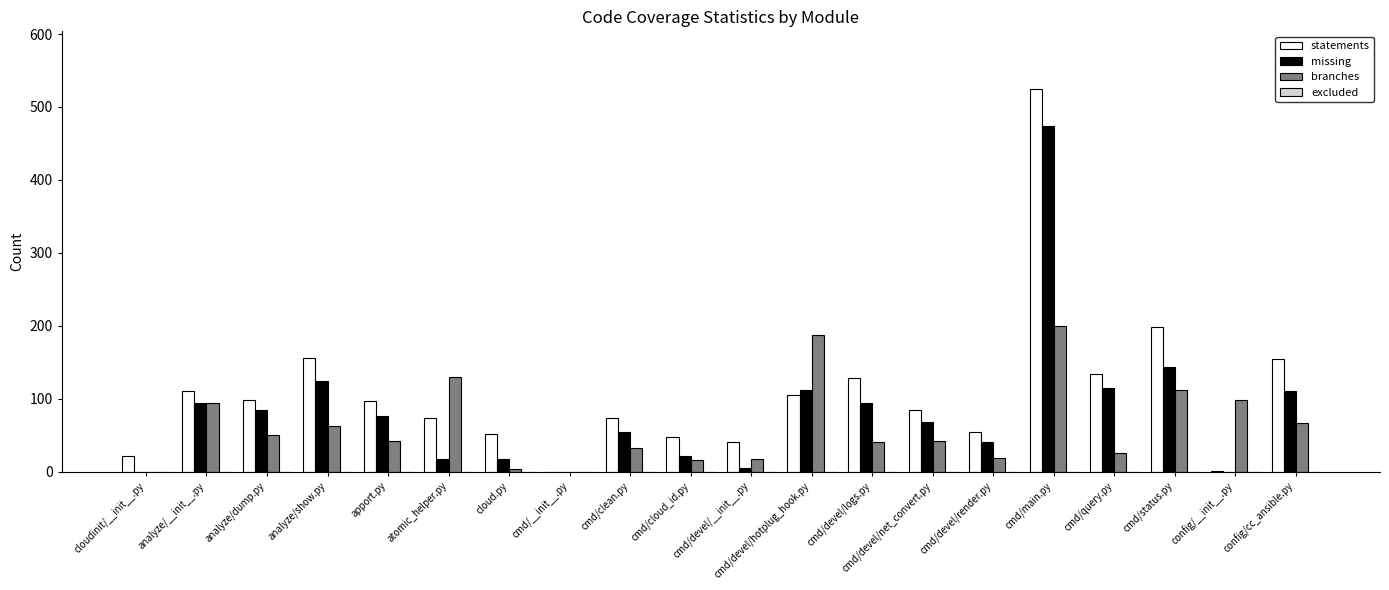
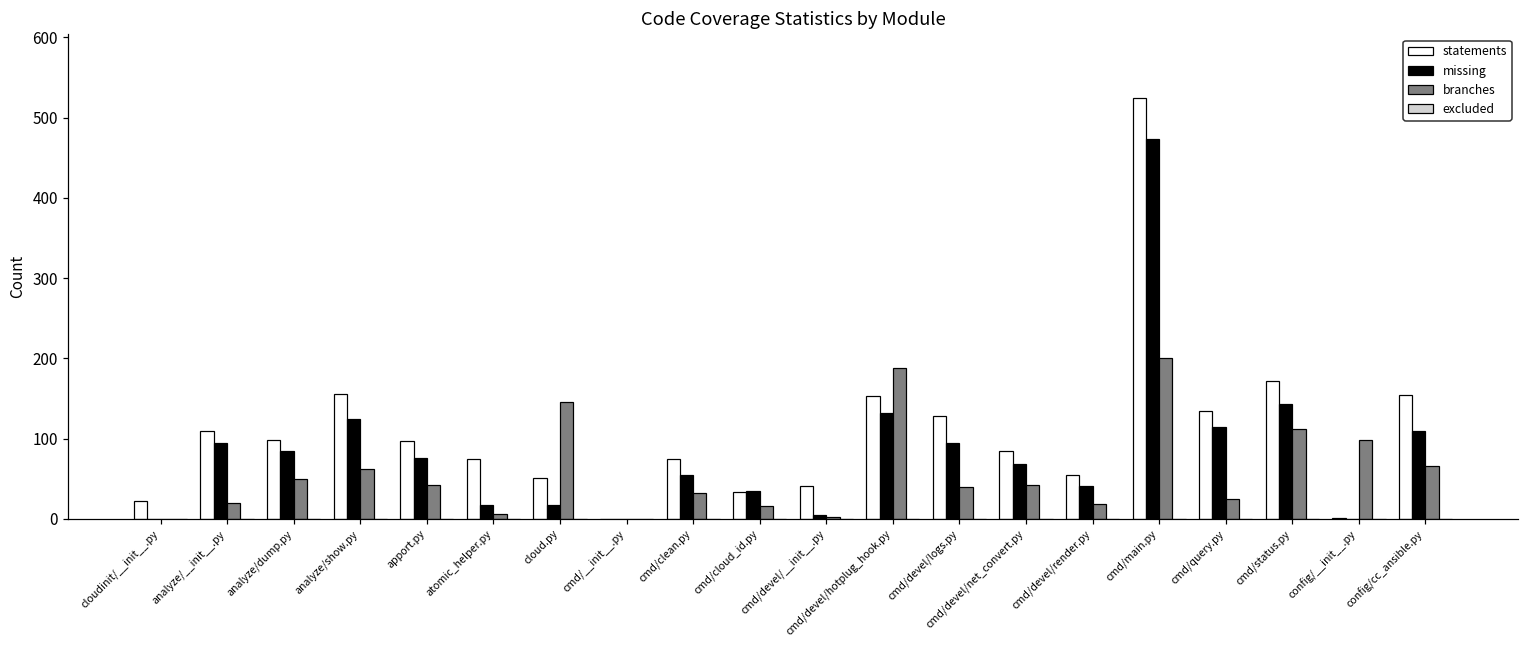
  {
    "statements": {
      "cloudinit/__init__.py": 20,
      "analyze/__init__.py": 110,
      "analyze/dump.py": 100,
      "analyze/show.py": 160,
      "apport.py": 100,
      "atomic_helper.py": 70,
      "cloud.py": 50,
      "cmd/__init__.py": 0,
      "cmd/clean.py": 70,
-     "cmd/cloud_id.py": 50,
+     "cmd/cloud_id.py": 30,
      "cmd/devel/__init__.py": 40,
-     "cmd/devel/hotplug_hook.py": 110,
+     "cmd/devel/hotplug_hook.py": 150,
      "cmd/devel/logs.py": 130,
      "cmd/devel/net_convert.py": 80,
      "cmd/devel/render.py": 50,
      "cmd/main.py": 530,
      "cmd/query.py": 130,
-     "cmd/status.py": 200,
+     "cmd/status.py": 170,
      "config/cc_ansible.py": 150
    },
    "missing": {
      "cloudinit/__init__.py": 0,
      "analyze/__init__.py": 90,
      "analyze/dump.py": 80,
      "analyze/show.py": 120,
      "apport.py": 80,
      "atomic_helper.py": 20,
      "cloud.py": 20,
      "cmd/__init__.py": 0,
      "cmd/clean.py": 60,
-     "cmd/cloud_id.py": 20,
+     "cmd/cloud_id.py": 40,
      "cmd/devel/__init__.py": 10,
-     "cmd/devel/hotplug_hook.py": 110,
+     "cmd/devel/hotplug_hook.py": 130,
      "cmd/devel/logs.py": 90,
      "cmd/devel/net_convert.py": 70,
      "cmd/devel/render.py": 40,
      "cmd/main.py": 470,
      "cmd/query.py": 110,
      "cmd/status.py": 140,
      "config/__init__.py": 0,
      "config/cc_ansible.py": 110
    },
    "branches": {
      "cloudinit/__init__.py": 0,
-     "analyze/__init__.py": 90,
+     "analyze/__init__.py": 20,
      "analyze/dump.py": 50,
      "analyze/show.py": 60,
      "apport.py": 40,
-     "atomic_helper.py": 130,
-     "cloud.py": 0,
+     "atomic_helper.py": 10,
+     "cloud.py": 150,
      "cmd/__init__.py": 0,
      "cmd/clean.py": 30,
      "cmd/cloud_id.py": 20,
-     "cmd/devel/__init__.py": 20,
+     "cmd/devel/__init__.py": 0,
      "cmd/devel/hotplug_hook.py": 190,
      "cmd/devel/logs.py": 40,
      "cmd/devel/net_convert.py": 40,
      "cmd/devel/render.py": 20,
      "cmd/main.py": 200,
      "cmd/query.py": 30,
      "cmd/status.py": 110,
      "config/__init__.py": 100,
      "config/cc_ansible.py": 70
    },
    "excluded": {
      "cloudinit/__init__.py": 0,
      "analyze/__init__.py": 0,
      "analyze/dump.py": 0,
      "analyze/show.py": 0,
      "apport.py": 0,
      "atomic_helper.py": 0,
      "cloud.py": 0,
      "cmd/__init__.py": 0,
      "cmd/clean.py": 0,
      "cmd/cloud_id.py": 0,
      "cmd/devel/__init__.py": 0,
      "cmd/devel/hotplug_hook.py": 0,
      "cmd/devel/logs.py": 0,
      "cmd/devel/net_convert.py": 0,
      "cmd/devel/render.py": 0,
      "cmd/main.py": 0,
      "cmd/query.py": 0,
      "cmd/status.py": 0,
      "config/__init__.py": 0,
      "config/cc_ansible.py": 0
    }
  }
